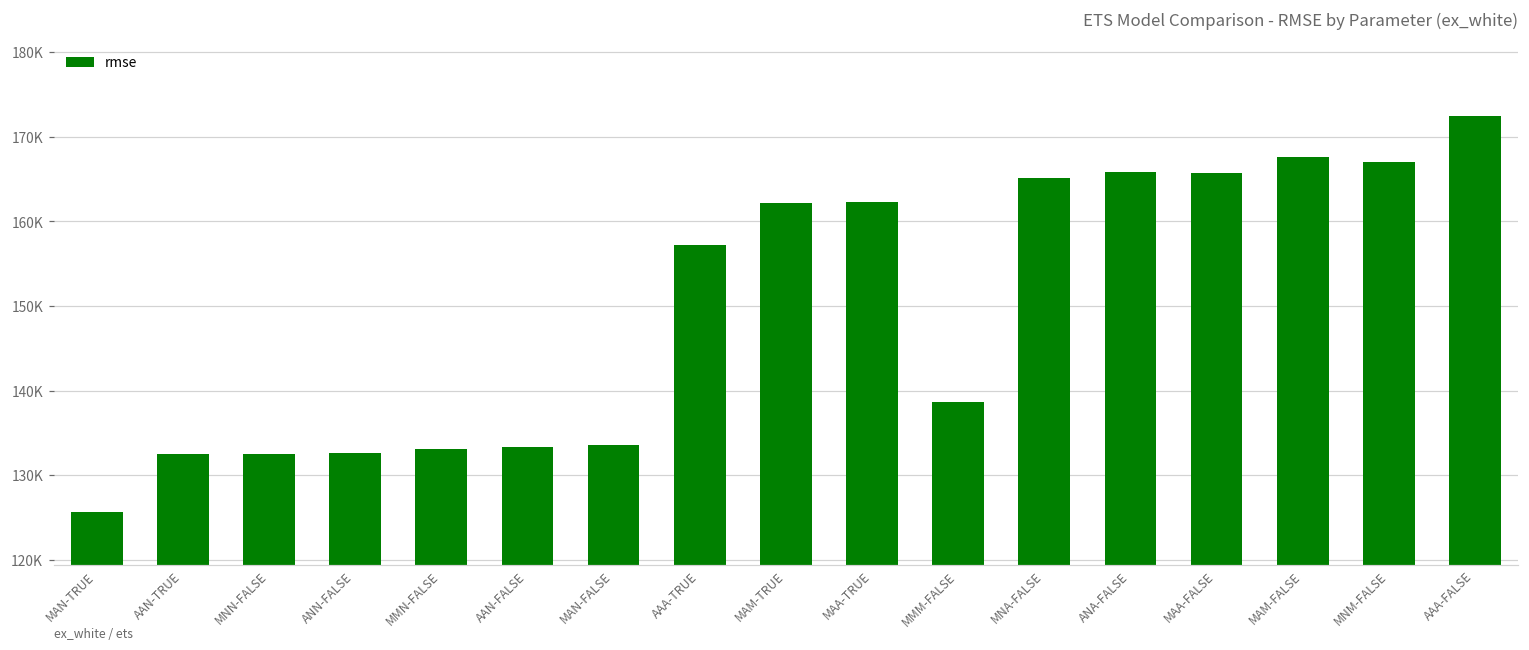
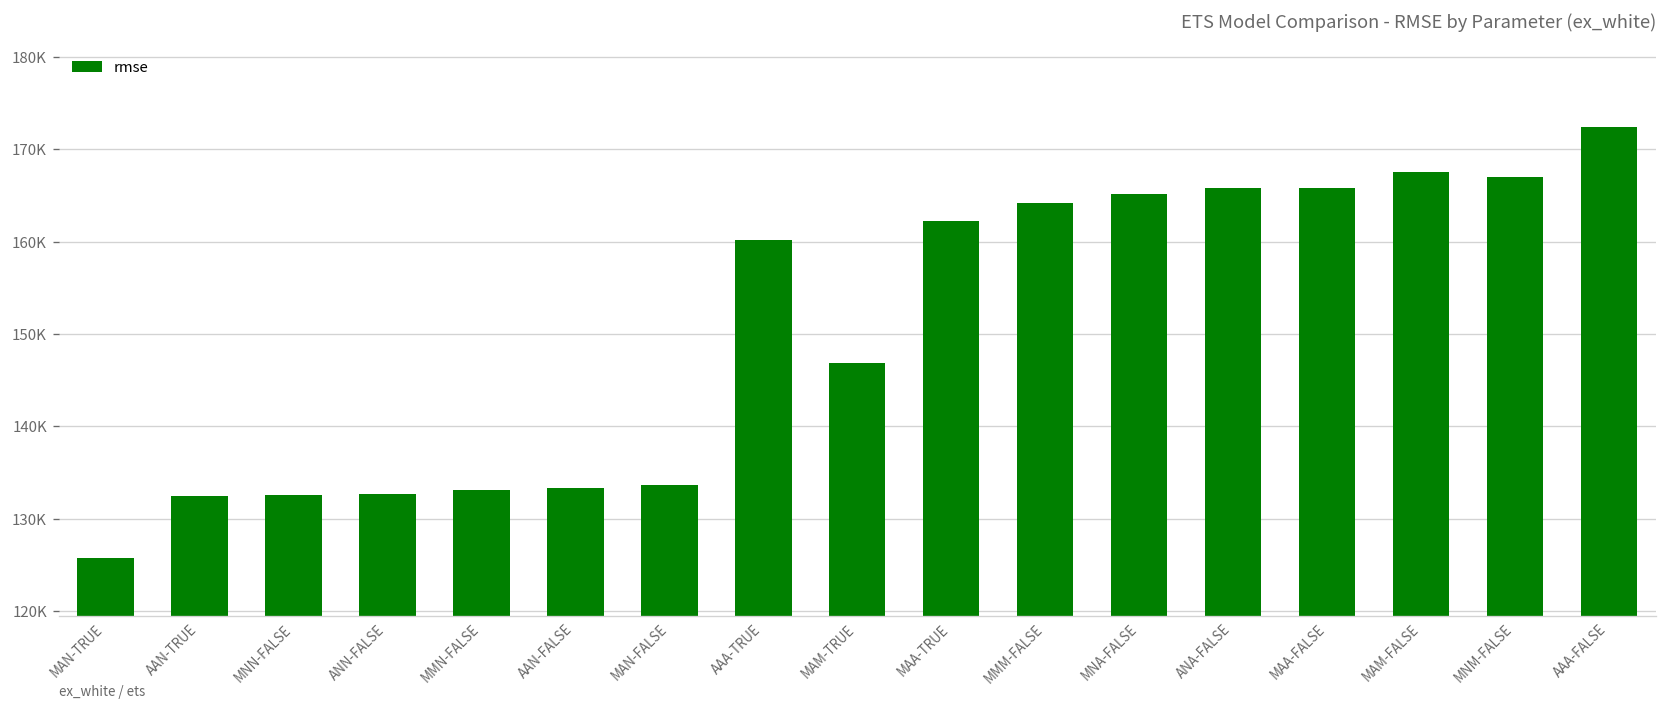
  {
    "MAN-TRUE": 126000,
    "AAN-TRUE": 132000,
    "MNN-FALSE": 133000,
    "ANN-FALSE": 133000,
    "MMN-FALSE": 133000,
    "AAN-FALSE": 133000,
    "MAN-FALSE": 134000,
-   "AAA-TRUE": 157000,
-   "MAM-TRUE": 162000,
+   "AAA-TRUE": 160000,
+   "MAM-TRUE": 147000,
    "MAA-TRUE": 162000,
-   "MMM-FALSE": 139000,
+   "MMM-FALSE": 164000,
    "MNA-FALSE": 165000,
    "ANA-FALSE": 166000,
    "MAA-FALSE": 166000,
    "MAM-FALSE": 168000,
    "MNM-FALSE": 167000,
    "AAA-FALSE": 172000
  }
